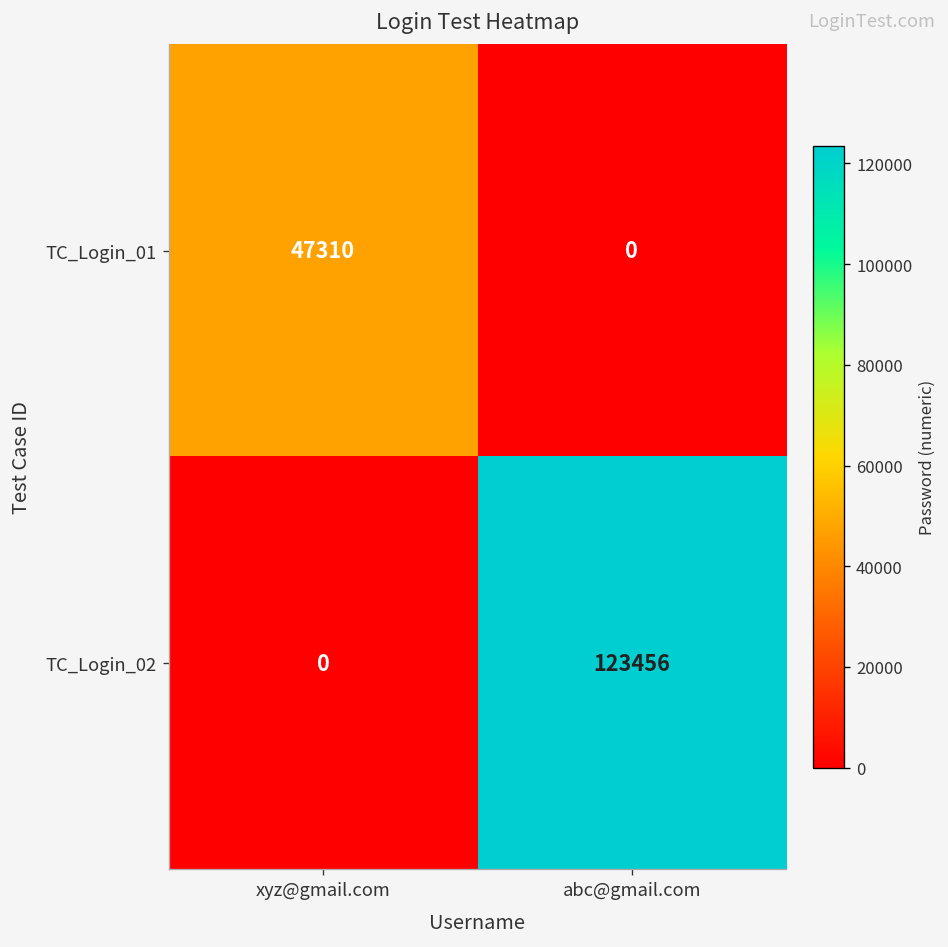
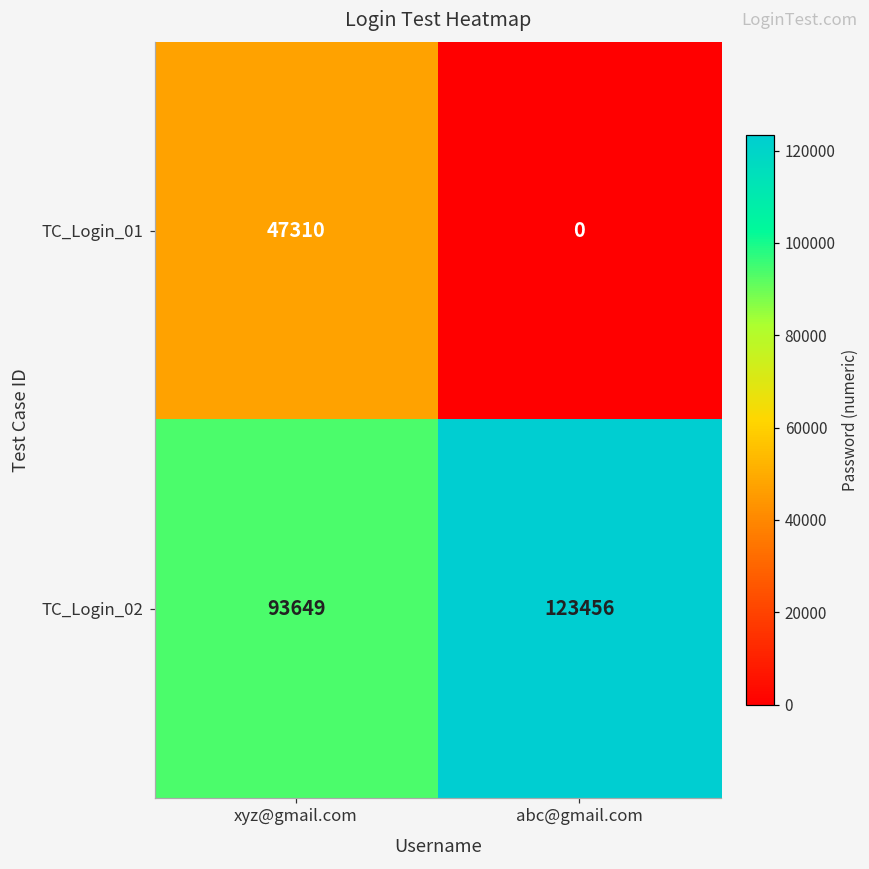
  {
    "TC_Login_01": {
      "xyz@gmail.com": 47310,
      "abc@gmail.com": 0
    },
    "TC_Login_02": {
-     "xyz@gmail.com": 0,
+     "xyz@gmail.com": 93649,
      "abc@gmail.com": 123456
    }
  }
